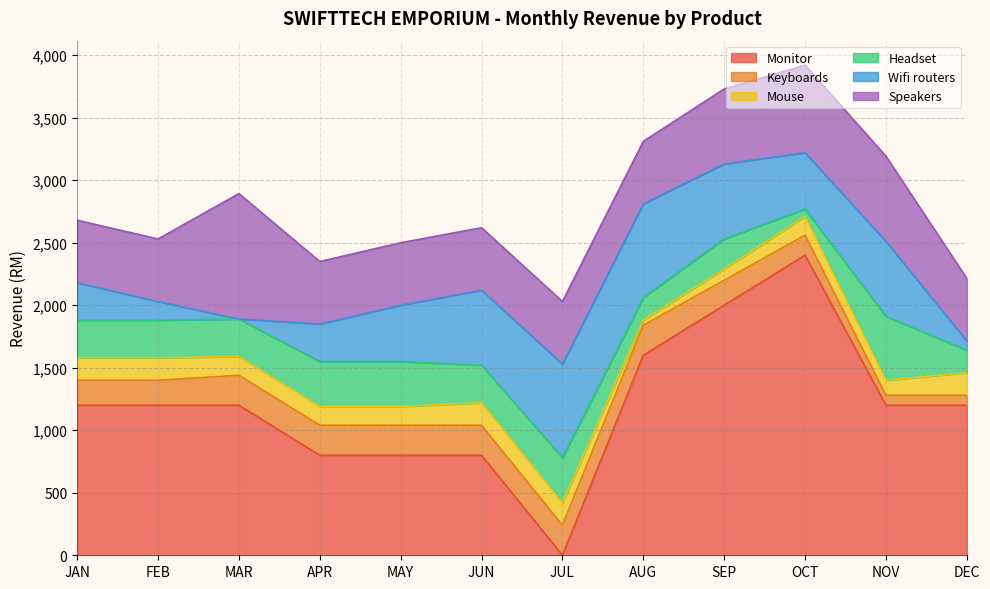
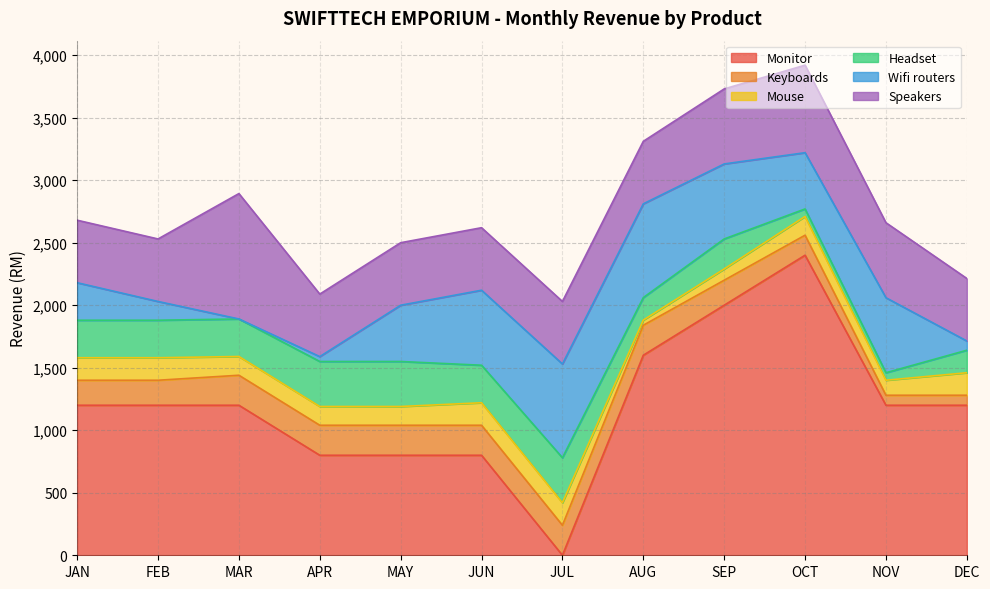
  {
    "Mouse": {
      "JAN": "180",
      "FEB": "180",
      "MAR": "150",
      "APR": "150",
      "MAY": "150",
      "JUN": "180",
      "JUL": "180",
      "AUG": "40",
      "SEP": "90",
      "OCT": "150",
      "NOV": "120",
      "DEC": "180"
    },
    "Headset": {
      "JAN": "300",
      "FEB": "300",
      "APR": "360",
      "MAY": "360",
      "JUN": "300",
      "JUL": "360",
      "AUG": "180",
      "SEP": "240",
      "OCT": "60",
-     "NOV": "510",
+     "NOV": "60",
      "DEC": "180"
    },
    "Wifi routers": {
      "JAN": "300",
      "FEB": "150",
-     "APR": "300",
+     "APR": "40",
      "MAY": "450",
      "JUN": "600",
      "JUL": "750",
      "AUG": "750",
      "SEP": "600",
      "OCT": "450",
      "NOV": "600",
      "DEC": "70"
    },
    "Speakers": {
      "JAN": "500",
      "FEB": "500",
      "MAR": "1,000",
      "APR": "500",
      "MAY": "500",
      "JUN": "500",
      "JUL": "500",
      "AUG": "500",
      "SEP": "600",
-     "NOV": "680",
+     "NOV": "600",
      "DEC": "500"
    }
  }
